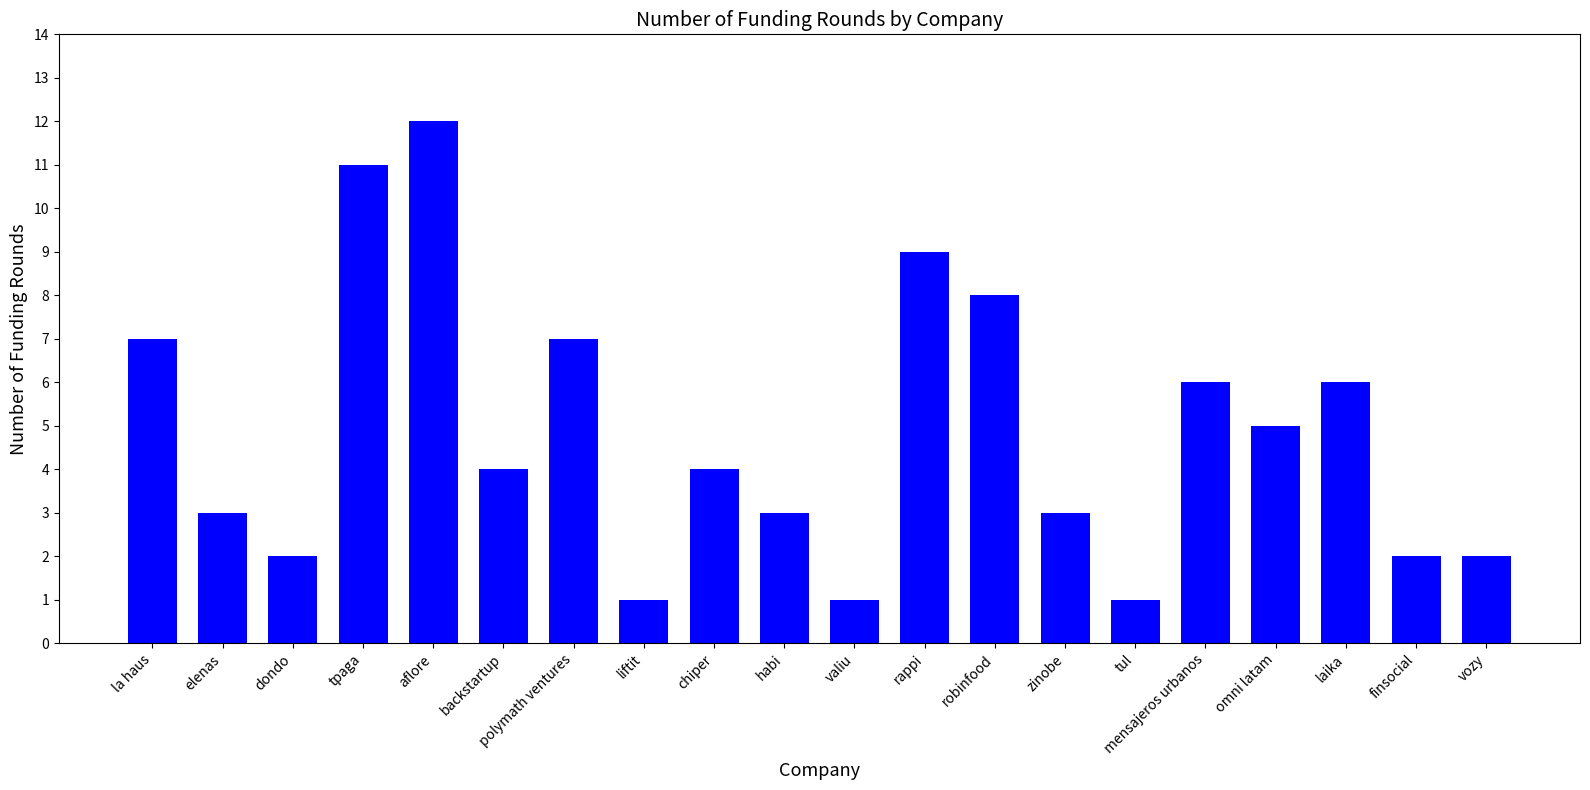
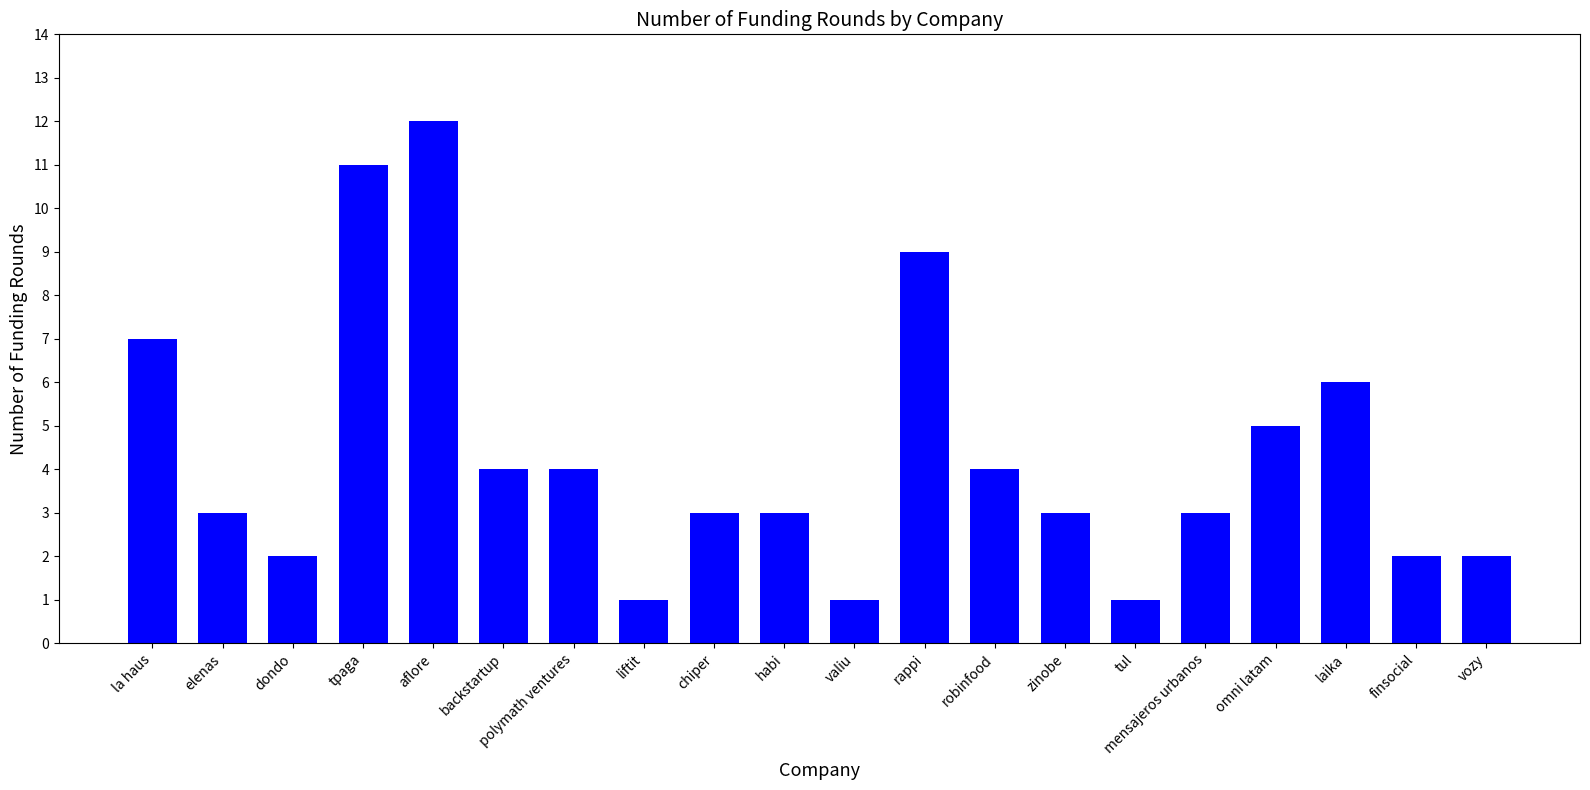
  {
    "la haus": 7,
    "elenas": 3,
    "dondo": 2,
    "tpaga": 11,
    "aflore": 12,
    "backstartup": 4,
-   "polymath ventures": 7,
+   "polymath ventures": 4,
    "liftit": 1,
-   "chiper": 4,
+   "chiper": 3,
    "habi": 3,
    "valiu": 1,
    "rappi": 9,
-   "robinfood": 8,
+   "robinfood": 4,
    "zinobe": 3,
    "tul": 1,
-   "mensajeros urbanos": 6,
+   "mensajeros urbanos": 3,
    "omni latam": 5,
    "laika": 6,
    "finsocial": 2,
    "vozy": 2
  }
